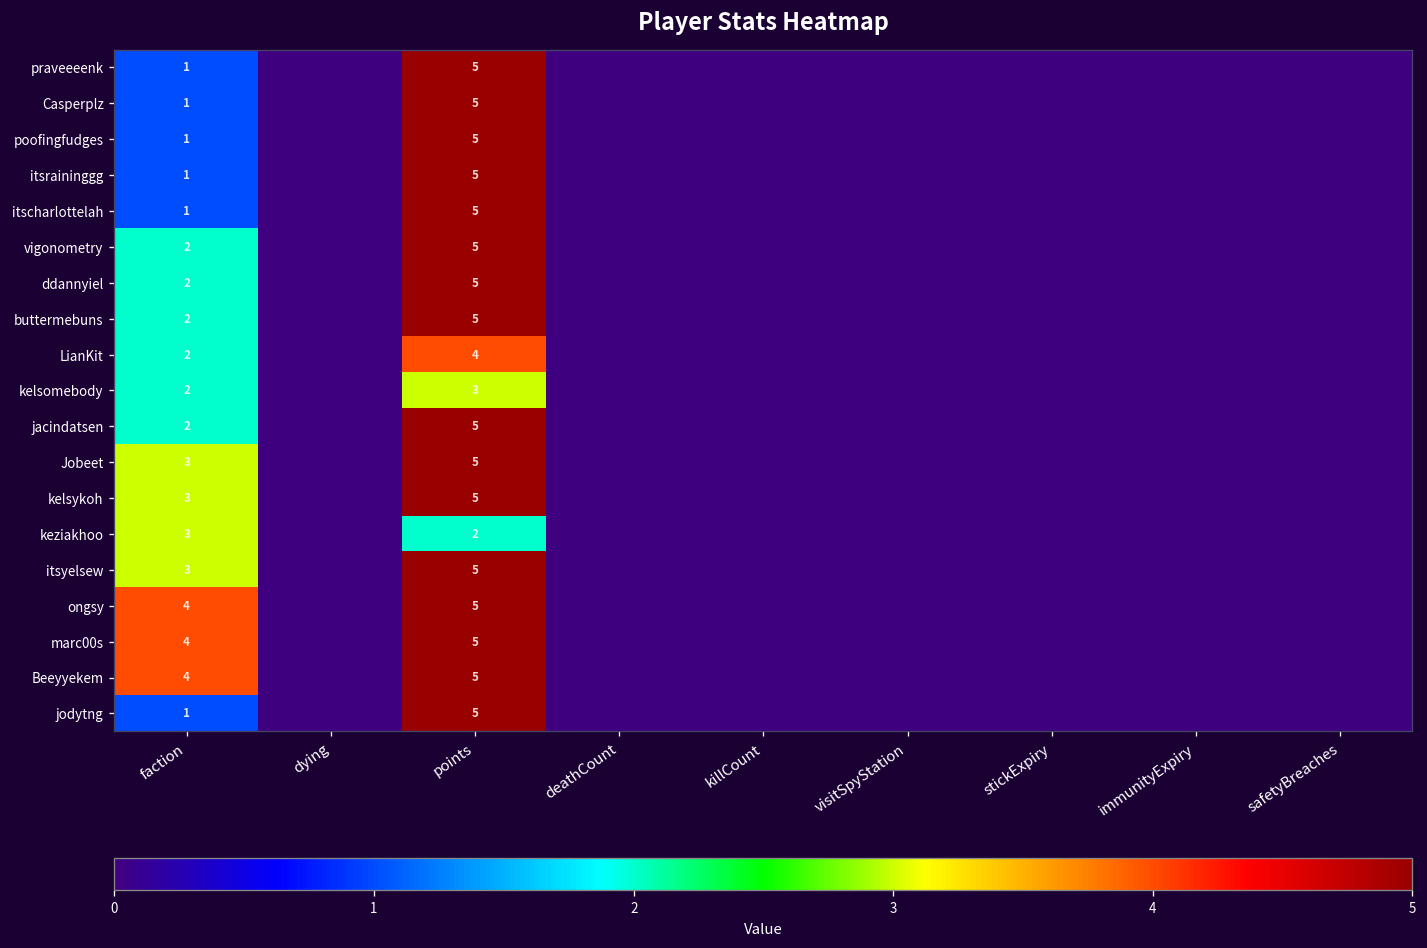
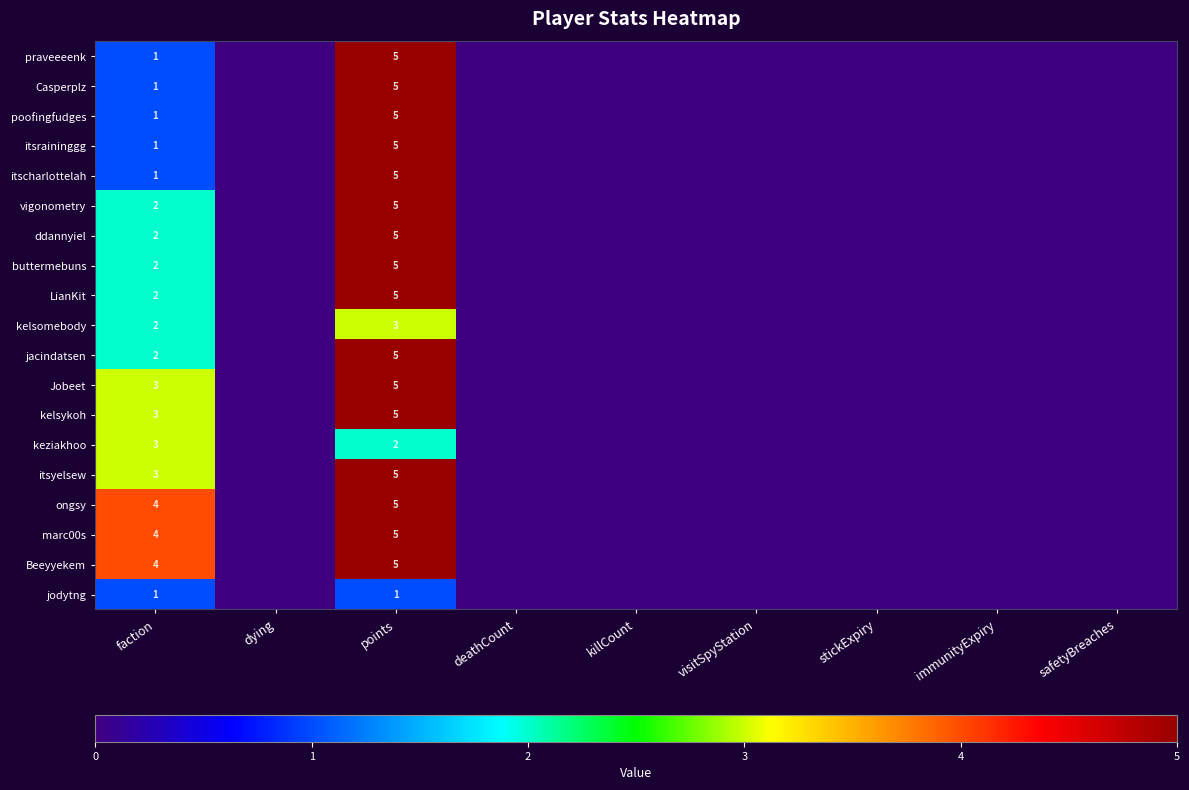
  {
    "praveeeenk": {
      "faction": 1,
      "points": 5
    },
    "Casperplz": {
      "faction": 1,
      "points": 5
    },
    "poofingfudges": {
      "faction": 1,
      "points": 5
    },
    "itsraininggg": {
      "faction": 1,
      "points": 5
    },
    "itscharlottelah": {
      "faction": 1,
      "points": 5
    },
    "vigonometry": {
      "faction": 2,
      "points": 5
    },
    "ddannyiel": {
      "faction": 2,
      "points": 5
    },
    "buttermebuns": {
      "faction": 2,
      "points": 5
    },
    "LianKit": {
      "faction": 2,
-     "points": 4
+     "points": 5
    },
    "kelsomebody": {
      "faction": 2,
      "points": 3
    },
    "jacindatsen": {
      "faction": 2,
      "points": 5
    },
    "Jobeet": {
      "faction": 3,
      "points": 5
    },
    "kelsykoh": {
      "faction": 3,
      "points": 5
    },
    "keziakhoo": {
      "faction": 3,
      "points": 2
    },
    "itsyelsew": {
      "faction": 3,
      "points": 5
    },
    "ongsy": {
      "faction": 4,
      "points": 5
    },
    "marc00s": {
      "faction": 4,
      "points": 5
    },
    "Beeyyekem": {
      "faction": 4,
      "points": 5
    },
    "jodytng": {
      "faction": 1,
-     "points": 5
+     "points": 1
    }
  }
